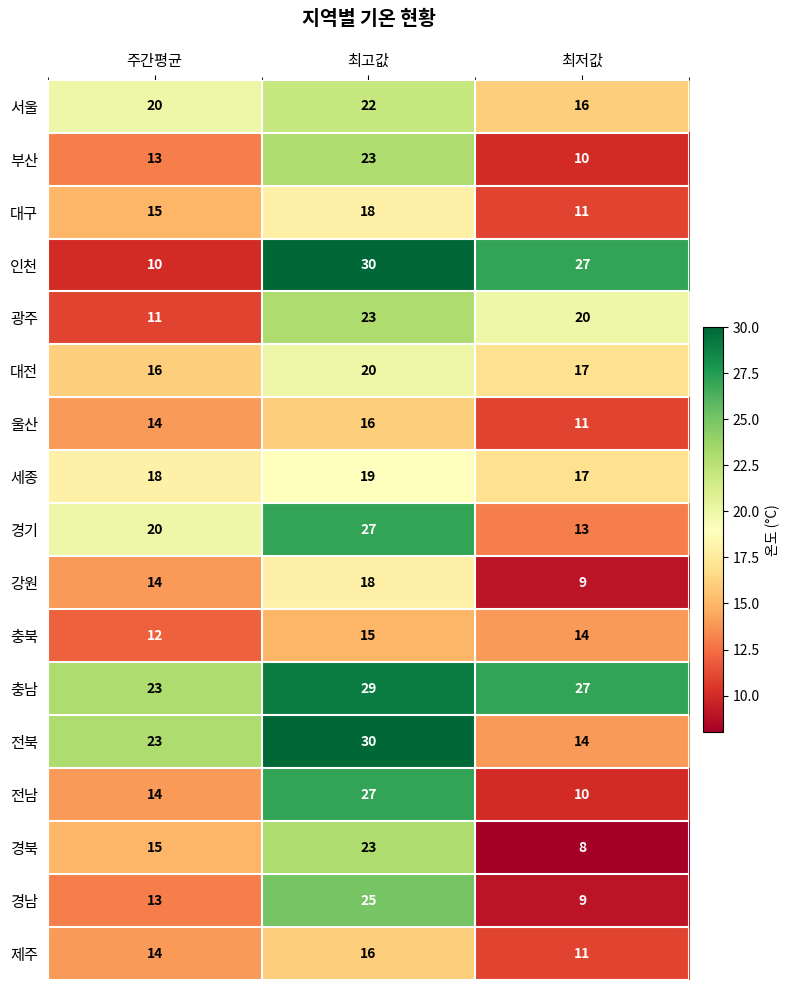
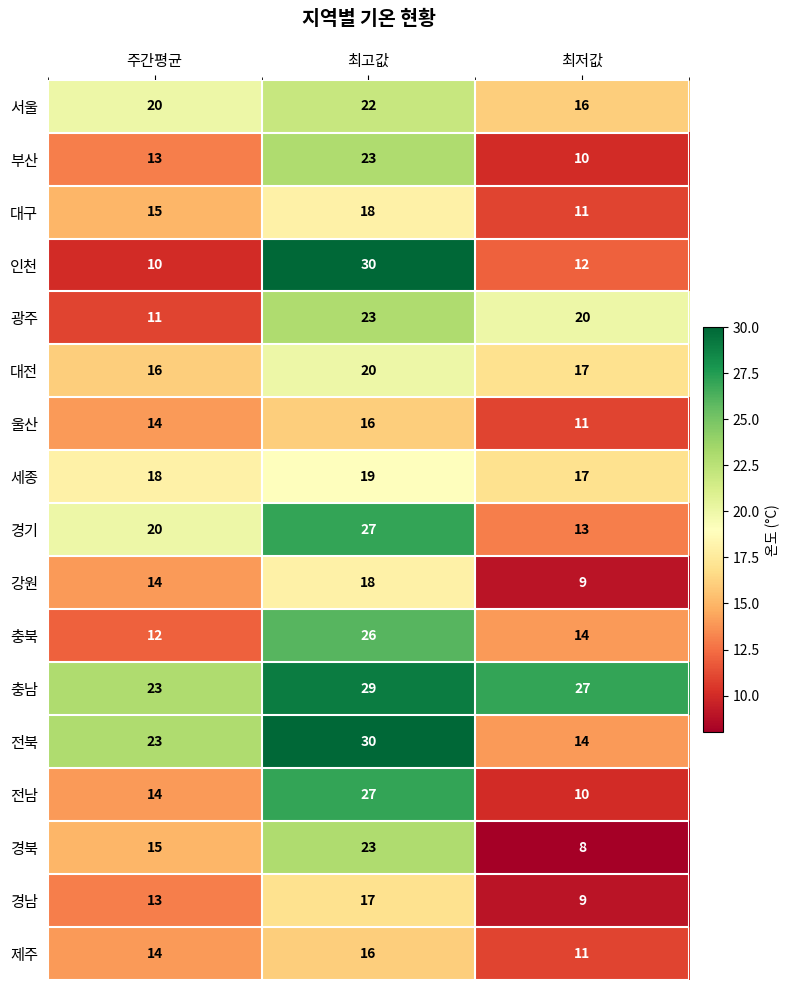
  {
    "서울": {
      "주간평균": 20,
      "최고값": 22,
      "최저값": 16
    },
    "부산": {
      "주간평균": 13,
      "최고값": 23,
      "최저값": 10
    },
    "대구": {
      "주간평균": 15,
      "최고값": 18,
      "최저값": 11
    },
    "인천": {
      "주간평균": 10,
      "최고값": 30,
-     "최저값": 27
+     "최저값": 12
    },
    "광주": {
      "주간평균": 11,
      "최고값": 23,
      "최저값": 20
    },
    "대전": {
      "주간평균": 16,
      "최고값": 20,
      "최저값": 17
    },
    "울산": {
      "주간평균": 14,
      "최고값": 16,
      "최저값": 11
    },
    "세종": {
      "주간평균": 18,
      "최고값": 19,
      "최저값": 17
    },
    "경기": {
      "주간평균": 20,
      "최고값": 27,
      "최저값": 13
    },
    "강원": {
      "주간평균": 14,
      "최고값": 18,
      "최저값": 9
    },
    "충북": {
      "주간평균": 12,
-     "최고값": 15,
+     "최고값": 26,
      "최저값": 14
    },
    "충남": {
      "주간평균": 23,
      "최고값": 29,
      "최저값": 27
    },
    "전북": {
      "주간평균": 23,
      "최고값": 30,
      "최저값": 14
    },
    "전남": {
      "주간평균": 14,
      "최고값": 27,
      "최저값": 10
    },
    "경북": {
      "주간평균": 15,
      "최고값": 23,
      "최저값": 8
    },
    "경남": {
      "주간평균": 13,
-     "최고값": 25,
+     "최고값": 17,
      "최저값": 9
    },
    "제주": {
      "주간평균": 14,
      "최고값": 16,
      "최저값": 11
    }
  }
